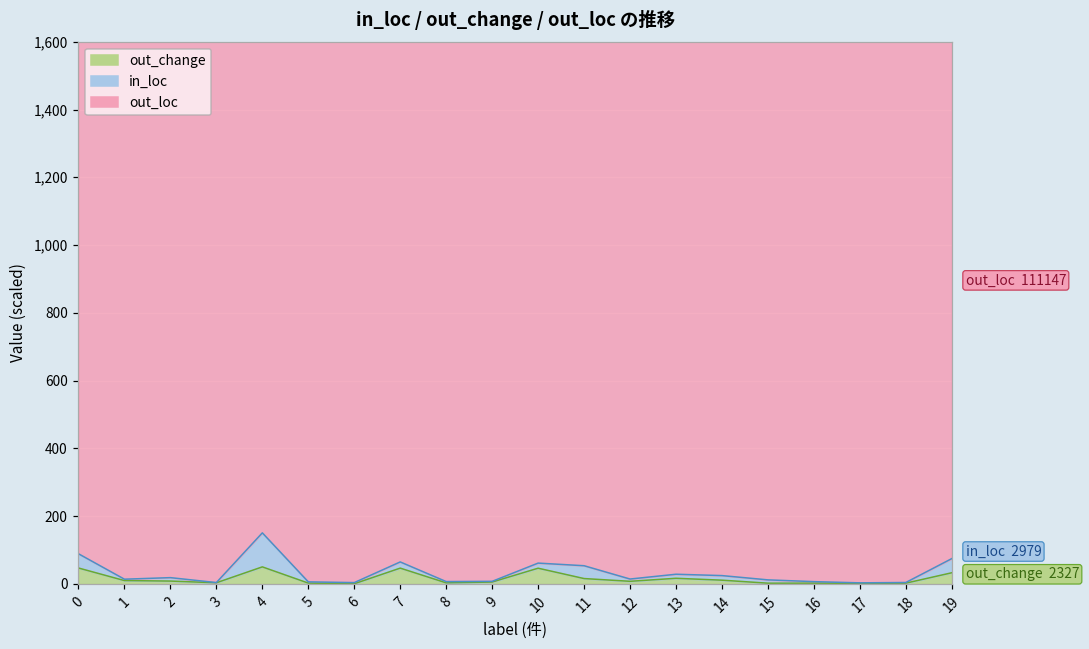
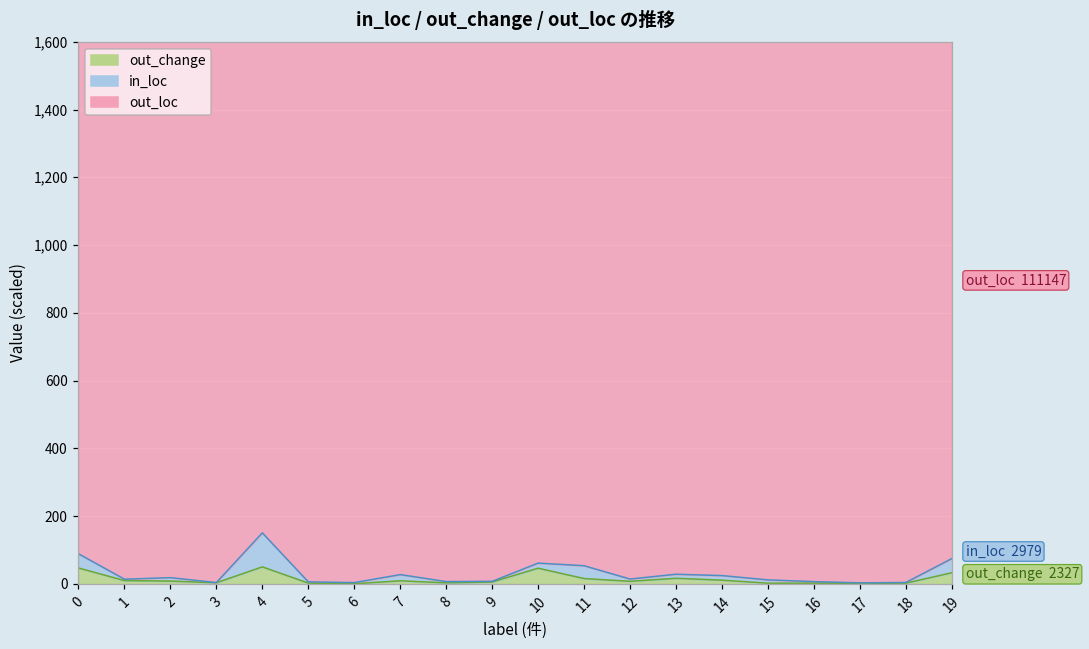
  {
    "out_change": {
      "0": "50",
      "2": "10",
      "4": "50",
-     "7": "50",
+     "7": "10",
      "10": "50",
      "11": "20",
      "13": "20",
      "14": "10",
      "15": "0"
    },
    "in_loc": {
      "0": "40",
      "2": "10",
      "4": "100",
      "7": "20",
      "10": "20",
      "11": "40",
      "13": "10",
      "14": "10",
      "15": "10"
    },
    "out_loc": {
      "3": "1,600",
      "5": "1,600",
      "6": "1,600",
      "8": "1,600",
      "9": "1,600",
      "15": "1,590",
      "16": "1,600",
      "17": "1,600",
      "18": "1,600"
    }
  }
